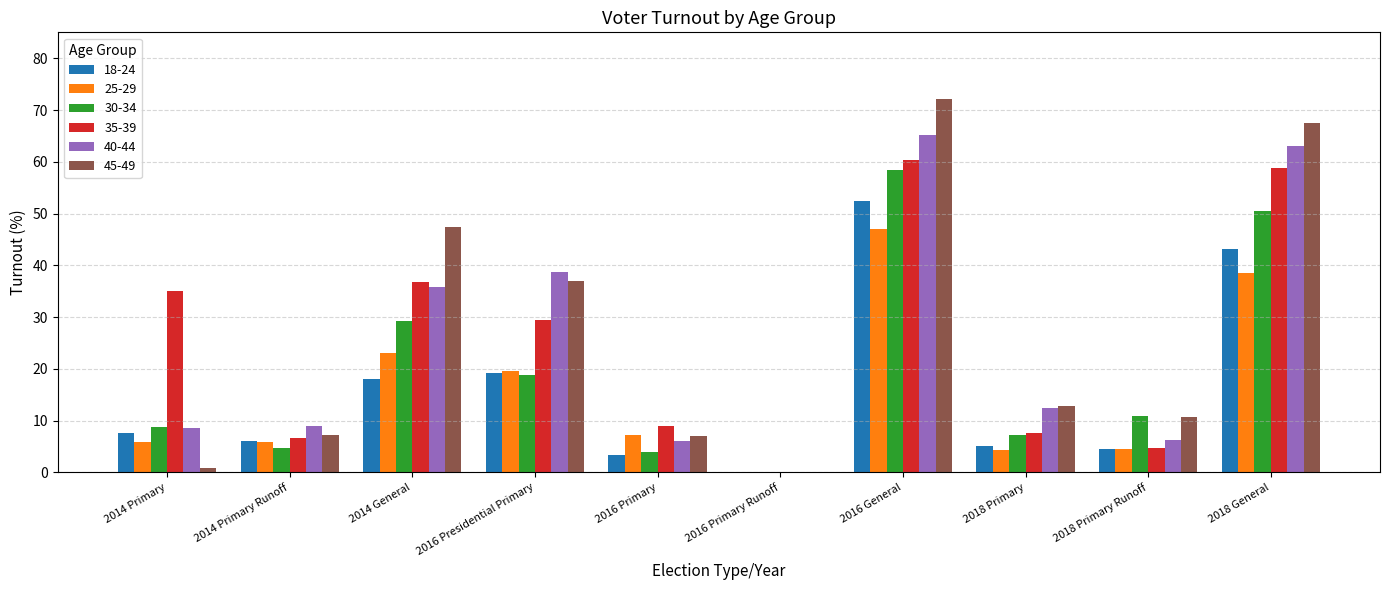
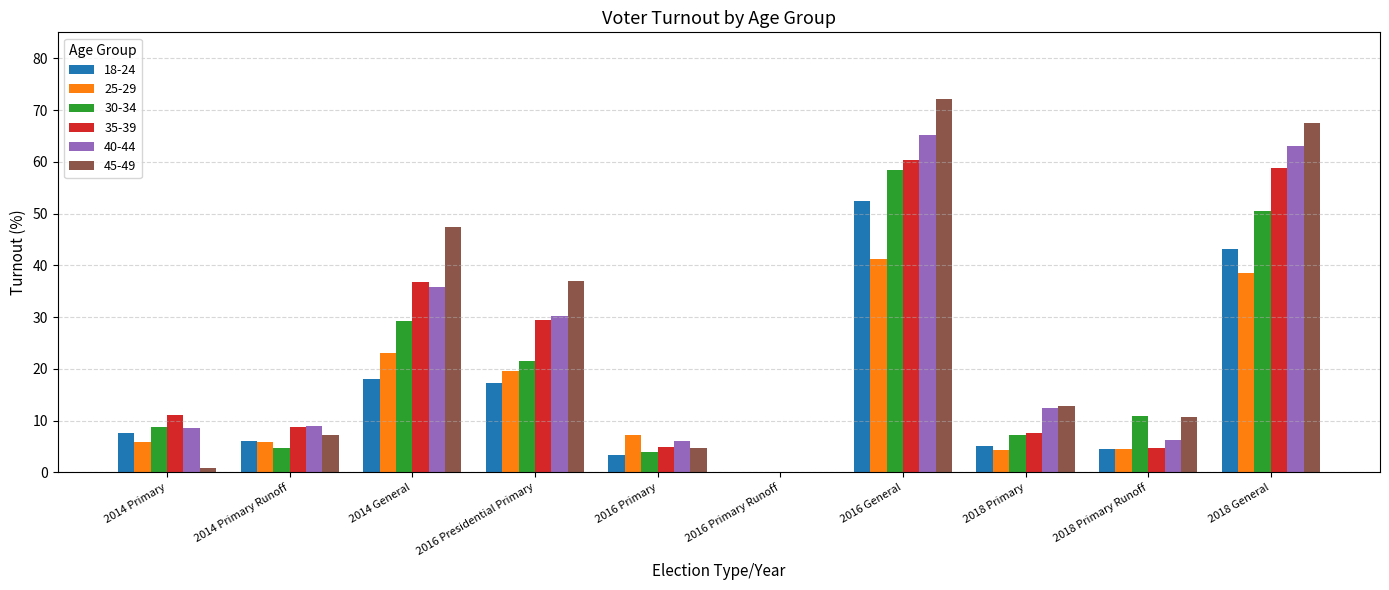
  {
    "18-24": {
      "2014 Primary": 8,
      "2014 Primary Runoff": 6,
      "2014 General": 18,
-     "2016 Presidential Primary": 19,
+     "2016 Presidential Primary": 17,
      "2016 Primary": 3,
      "2016 Primary Runoff": 0,
      "2016 General": 53,
      "2018 Primary": 5,
      "2018 Primary Runoff": 5,
      "2018 General": 43
    },
    "25-29": {
      "2014 Primary": 6,
      "2014 Primary Runoff": 6,
      "2014 General": 23,
      "2016 Presidential Primary": 20,
      "2016 Primary": 7,
      "2016 Primary Runoff": 0,
-     "2016 General": 47,
+     "2016 General": 41,
      "2018 Primary": 4,
      "2018 Primary Runoff": 5,
      "2018 General": 39
    },
    "30-34": {
      "2014 Primary": 9,
      "2014 Primary Runoff": 5,
      "2014 General": 29,
-     "2016 Presidential Primary": 19,
+     "2016 Presidential Primary": 22,
      "2016 Primary": 4,
      "2016 Primary Runoff": 0,
      "2016 General": 58,
      "2018 Primary": 7,
      "2018 Primary Runoff": 11,
      "2018 General": 51
    },
    "35-39": {
-     "2014 Primary": 35,
-     "2014 Primary Runoff": 7,
+     "2014 Primary": 11,
+     "2014 Primary Runoff": 9,
      "2014 General": 37,
      "2016 Presidential Primary": 29,
-     "2016 Primary": 9,
+     "2016 Primary": 5,
      "2016 Primary Runoff": 0,
      "2016 General": 60,
      "2018 Primary": 8,
      "2018 Primary Runoff": 5,
      "2018 General": 59
    },
    "40-44": {
      "2014 Primary": 9,
      "2014 Primary Runoff": 9,
      "2014 General": 36,
-     "2016 Presidential Primary": 39,
+     "2016 Presidential Primary": 30,
      "2016 Primary": 6,
      "2016 Primary Runoff": 0,
      "2016 General": 65,
      "2018 Primary": 12,
      "2018 Primary Runoff": 6,
      "2018 General": 63
    },
    "45-49": {
      "2014 Primary": 1,
      "2014 Primary Runoff": 7,
      "2014 General": 47,
      "2016 Presidential Primary": 37,
-     "2016 Primary": 7,
+     "2016 Primary": 5,
      "2016 Primary Runoff": 0,
      "2016 General": 72,
      "2018 Primary": 13,
      "2018 Primary Runoff": 11,
      "2018 General": 67
    }
  }
